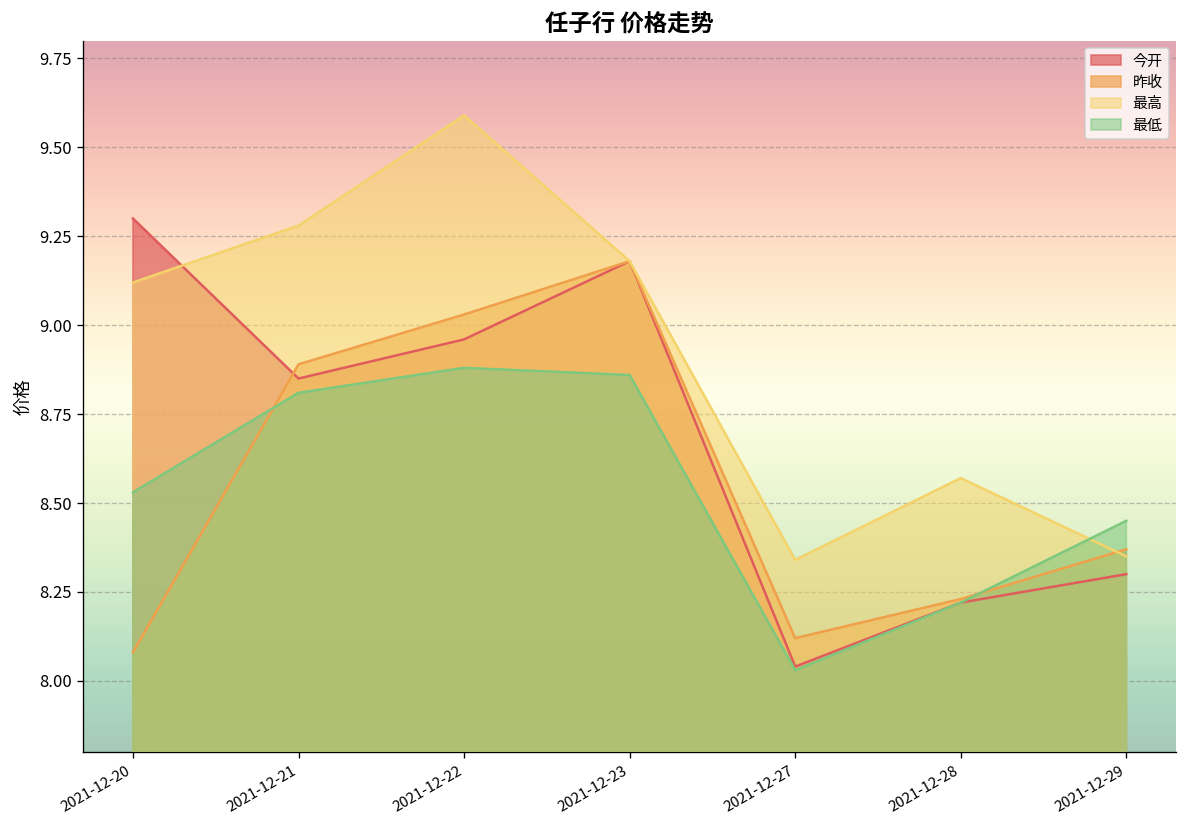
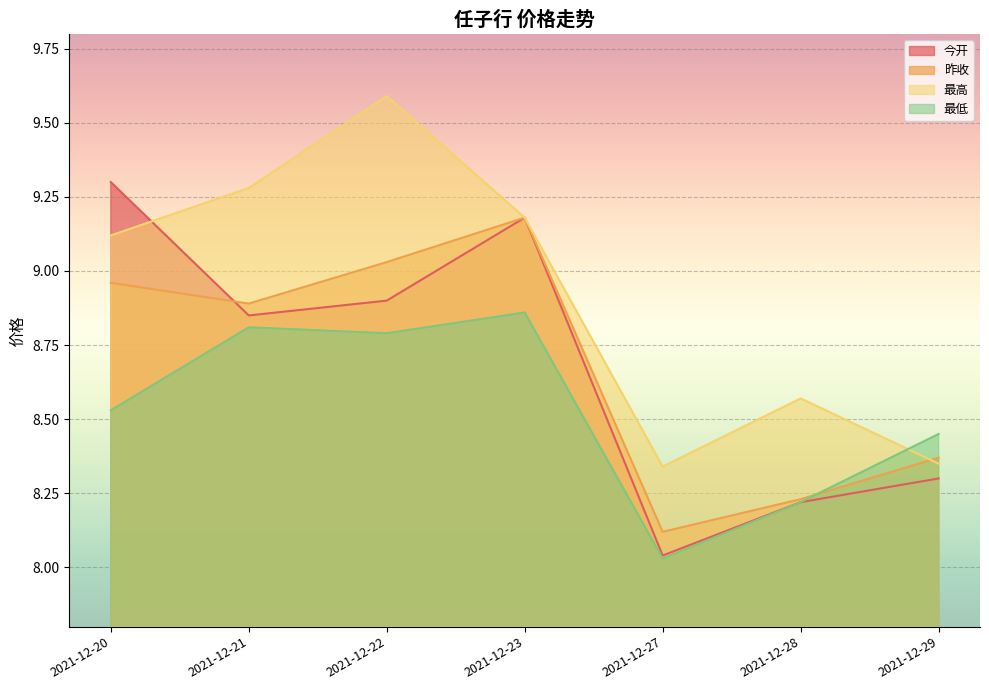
  {
    "今开": {
      "2021-12-20": 9.30,
      "2021-12-21": 8.85,
-     "2021-12-22": 8.96,
+     "2021-12-22": 8.90,
      "2021-12-27": 8.04,
      "2021-12-29": 8.30
    },
    "昨收": {
-     "2021-12-20": 8.08,
+     "2021-12-20": 8.96,
      "2021-12-21": 8.89,
      "2021-12-22": 9.03,
      "2021-12-27": 8.12,
      "2021-12-28": 8.23,
      "2021-12-29": 8.37
    },
    "最高": {
      "2021-12-20": 9.12,
      "2021-12-21": 9.28,
      "2021-12-22": 9.59,
      "2021-12-27": 8.34,
      "2021-12-28": 8.57,
      "2021-12-29": 8.35
    },
    "最低": {
      "2021-12-20": 8.53,
      "2021-12-21": 8.81,
-     "2021-12-22": 8.88,
+     "2021-12-22": 8.79,
      "2021-12-23": 8.86,
      "2021-12-27": 8.03,
      "2021-12-29": 8.45
    }
  }
